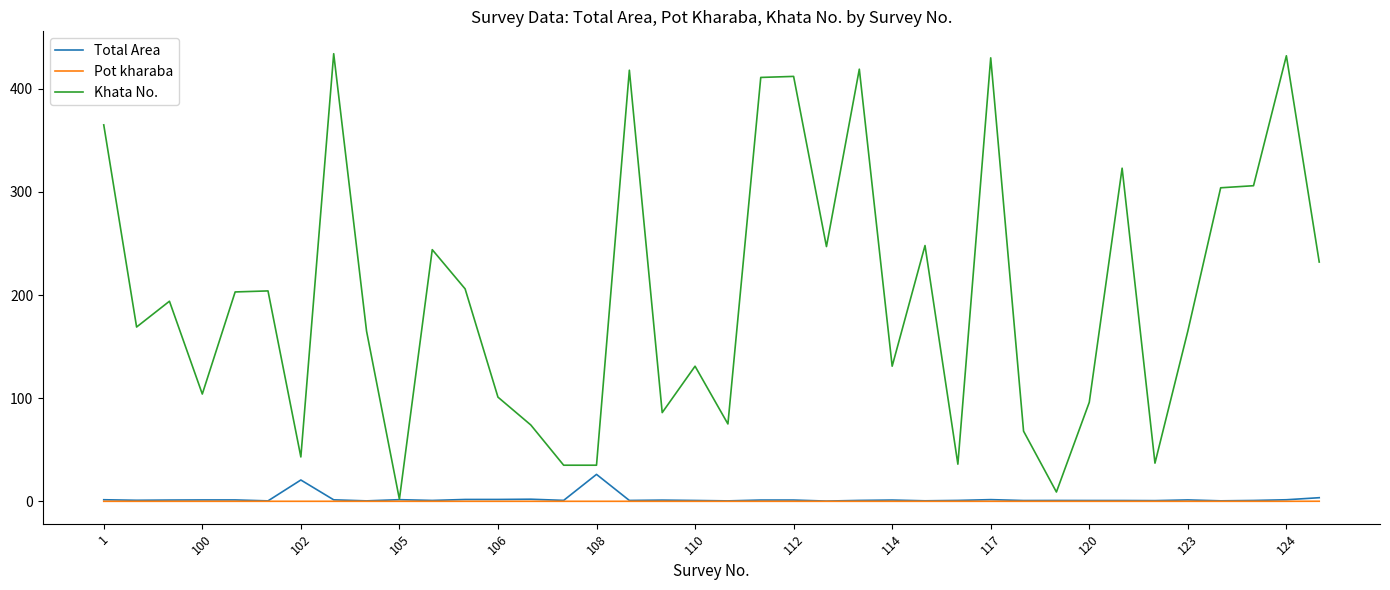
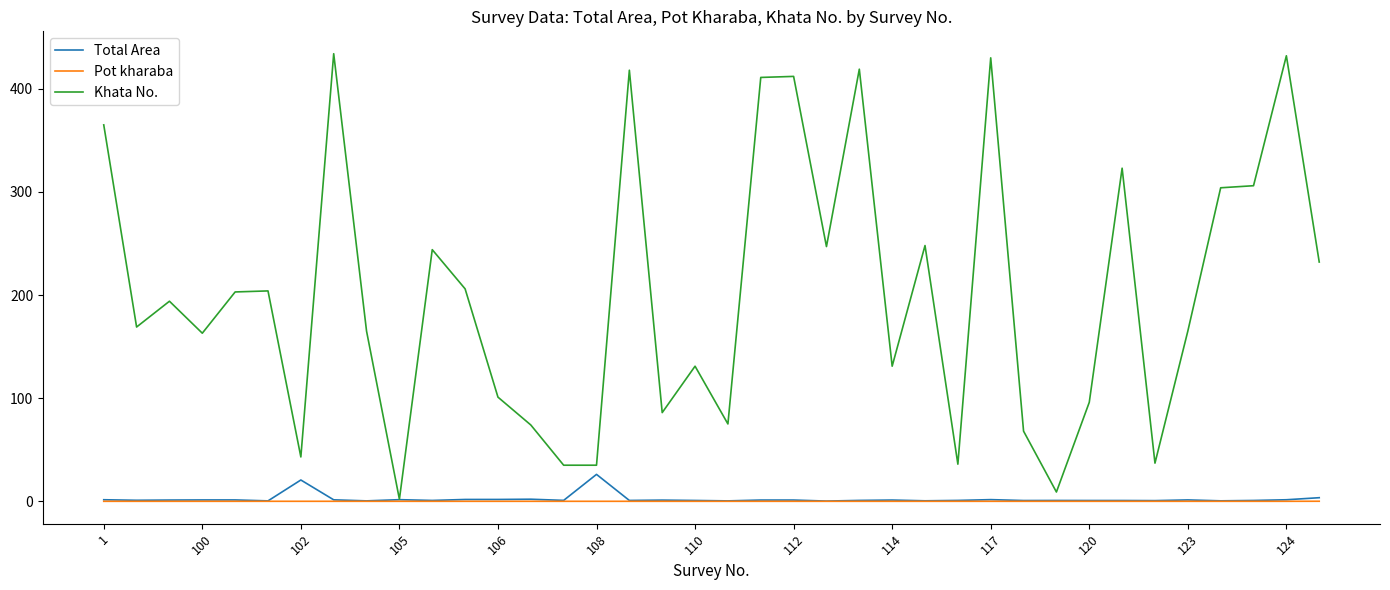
  {
    "Total Area": {
      "102": 21,
      "108": 26
    },
    "Pot kharaba": {
      "102": 0,
      "108": 0
    },
    "Khata No.": {
-     "100": 104,
+     "100": 163,
      "102": 43,
      "106": 101,
      "108": 35,
      "110": 131,
      "112": 412,
      "114": 131,
      "117": 430,
      "120": 96,
      "123": 165,
      "124": 432
    }
  }
